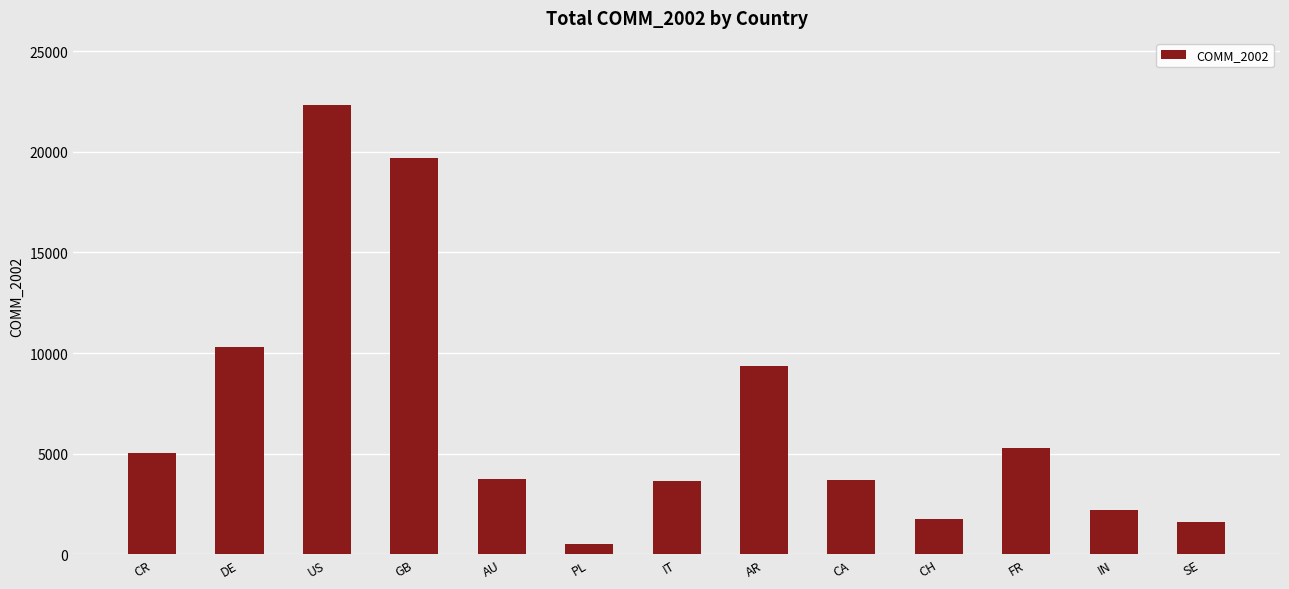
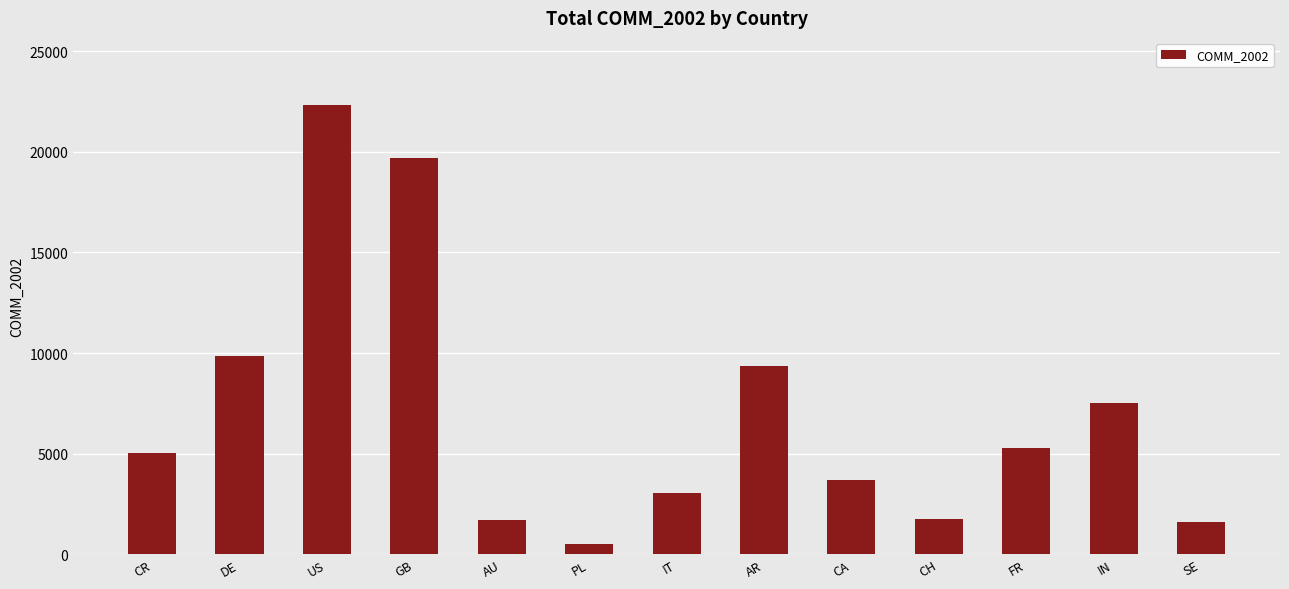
  {
    "CR": 5000,
-   "DE": 10300,
+   "DE": 9900,
    "US": 22300,
    "GB": 19700,
-   "AU": 3700,
+   "AU": 1700,
    "PL": 500,
-   "IT": 3700,
+   "IT": 3100,
    "AR": 9400,
    "CA": 3700,
    "CH": 1800,
    "FR": 5300,
-   "IN": 2200,
+   "IN": 7500,
    "SE": 1600
  }
